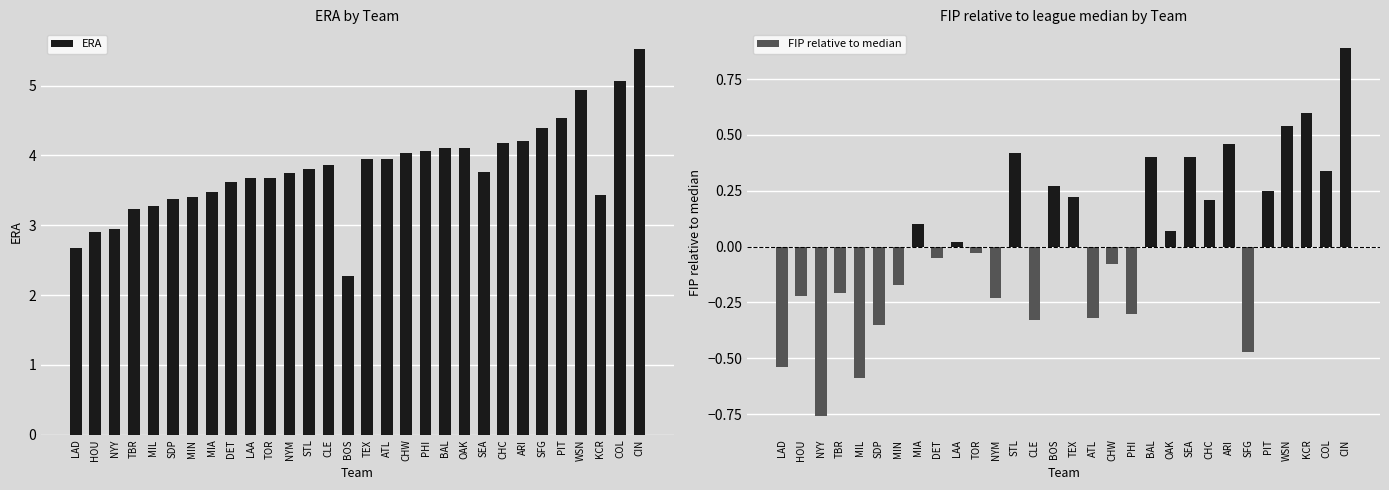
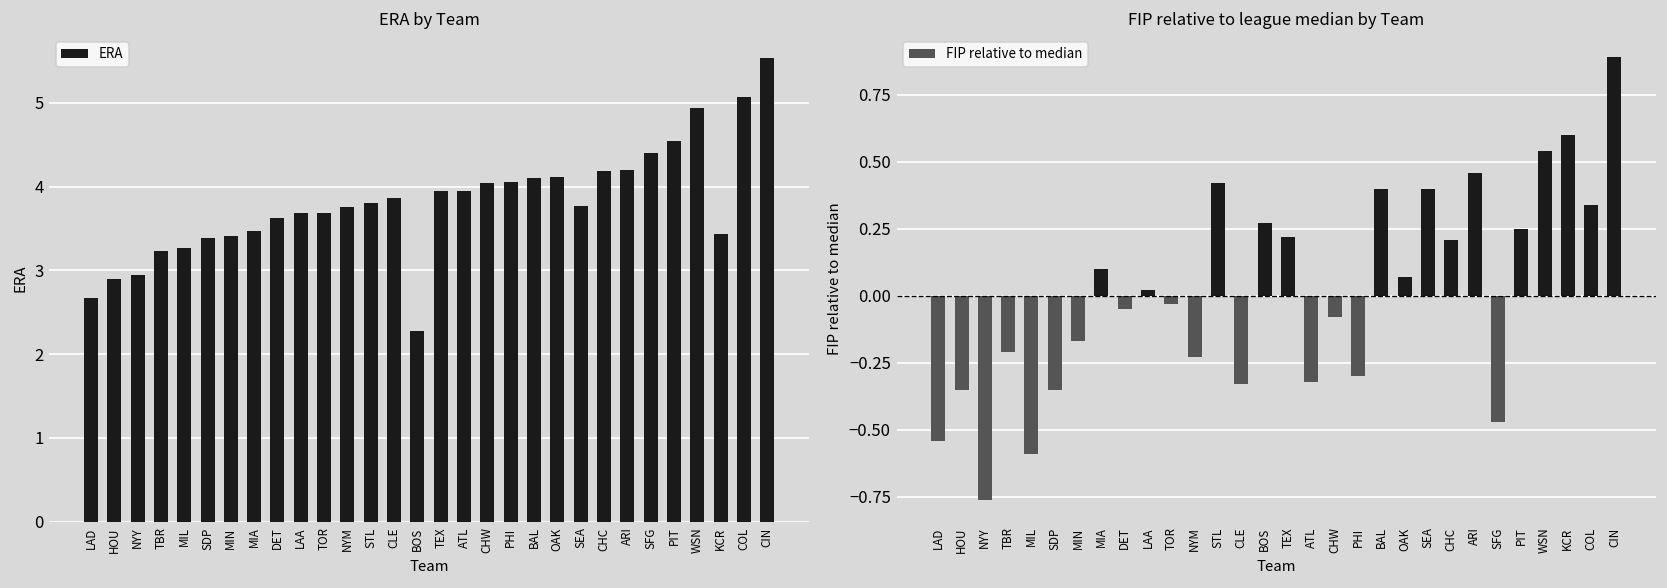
  {
    "ERA by Team": {
      "LAD": 2.7,
      "HOU": 2.9,
      "NYY": 3.0,
      "TBR": 3.2,
      "MIL": 3.3,
      "SDP": 3.4,
      "MIN": 3.4,
      "MIA": 3.5,
      "DET": 3.6,
      "LAA": 3.7,
      "TOR": 3.7,
      "NYM": 3.8,
      "STL": 3.8,
      "CLE": 3.9,
      "BOS": 2.3,
      "TEX": 4.0,
      "ATL": 4.0,
      "CHW": 4.0,
      "PHI": 4.1,
      "BAL": 4.1,
      "OAK": 4.1,
      "SEA": 3.8,
      "CHC": 4.2,
      "ARI": 4.2,
      "SFG": 4.4,
      "PIT": 4.5,
      "WSN": 4.9,
      "KCR": 3.4,
      "COL": 5.1,
      "CIN": 5.5
    },
    "FIP relative to league median by Team": {
      "LAD": -0.54,
-     "HOU": -0.22,
+     "HOU": -0.35,
      "NYY": -0.76,
      "TBR": -0.21,
      "MIL": -0.59,
      "SDP": -0.35,
      "MIN": -0.17,
      "MIA": 0.10,
      "DET": -0.05,
      "LAA": 0.02,
      "TOR": -0.03,
      "NYM": -0.23,
      "STL": 0.42,
      "CLE": -0.33,
      "BOS": 0.27,
      "TEX": 0.22,
      "ATL": -0.32,
      "CHW": -0.08,
      "PHI": -0.30,
      "BAL": 0.40,
      "OAK": 0.07,
      "SEA": 0.40,
      "CHC": 0.21,
      "ARI": 0.46,
      "SFG": -0.47,
      "PIT": 0.25,
      "WSN": 0.54,
      "KCR": 0.60,
      "COL": 0.34,
      "CIN": 0.89
    }
  }
